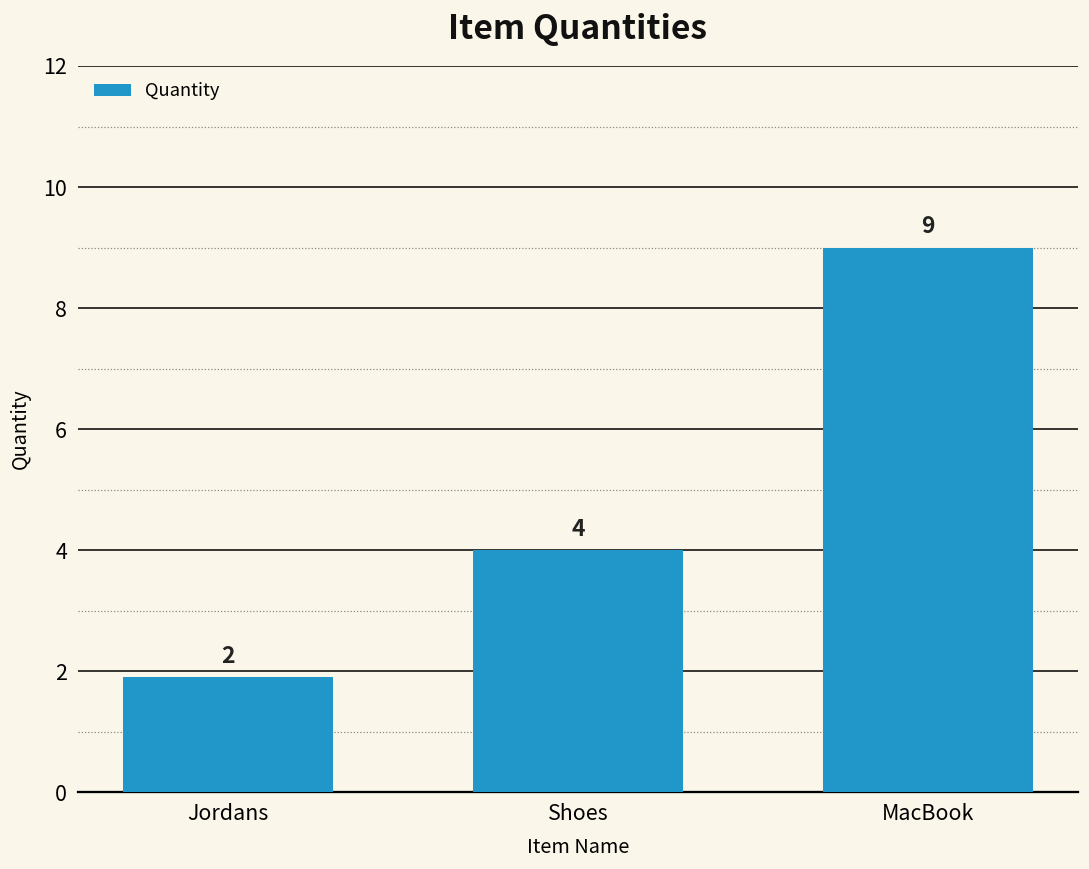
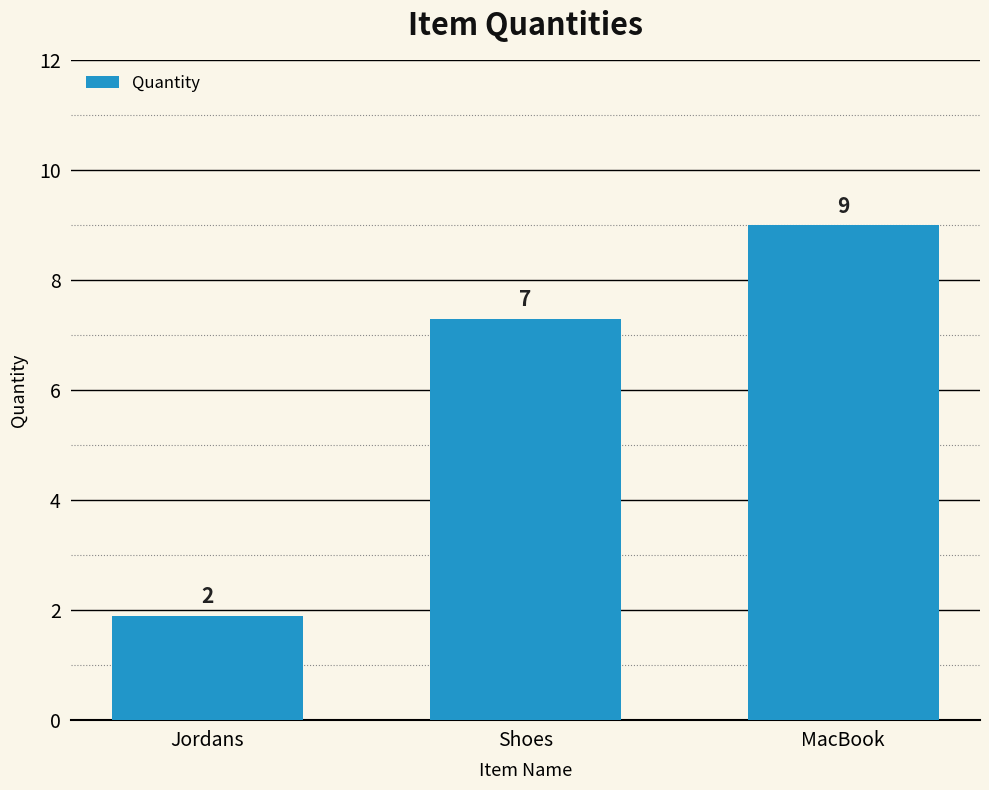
  {
    "Jordans": 2,
-   "Shoes": 4,
+   "Shoes": 7,
    "MacBook": 9
  }
